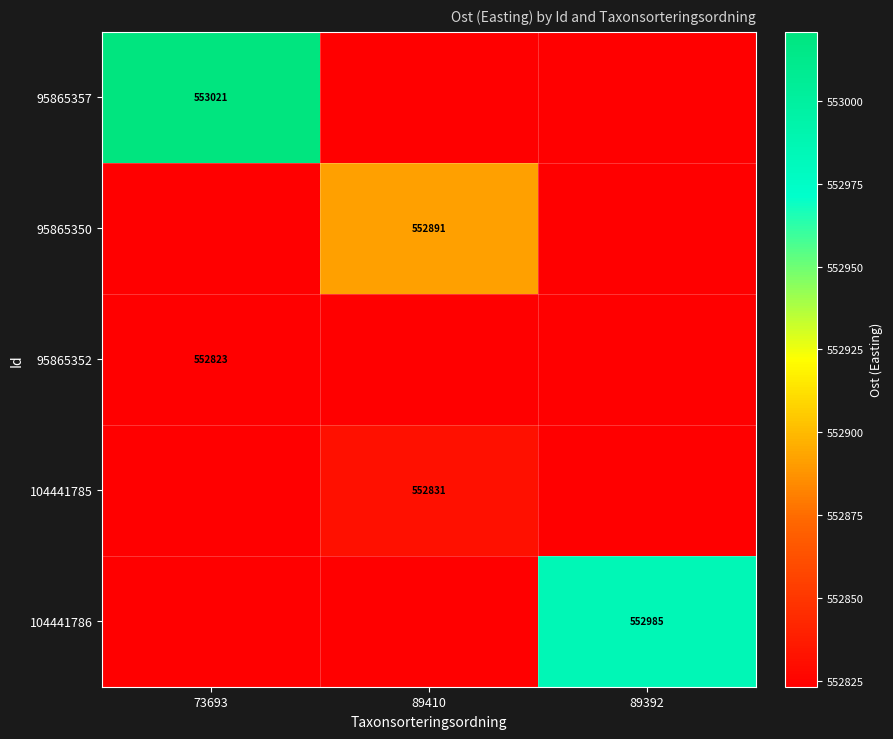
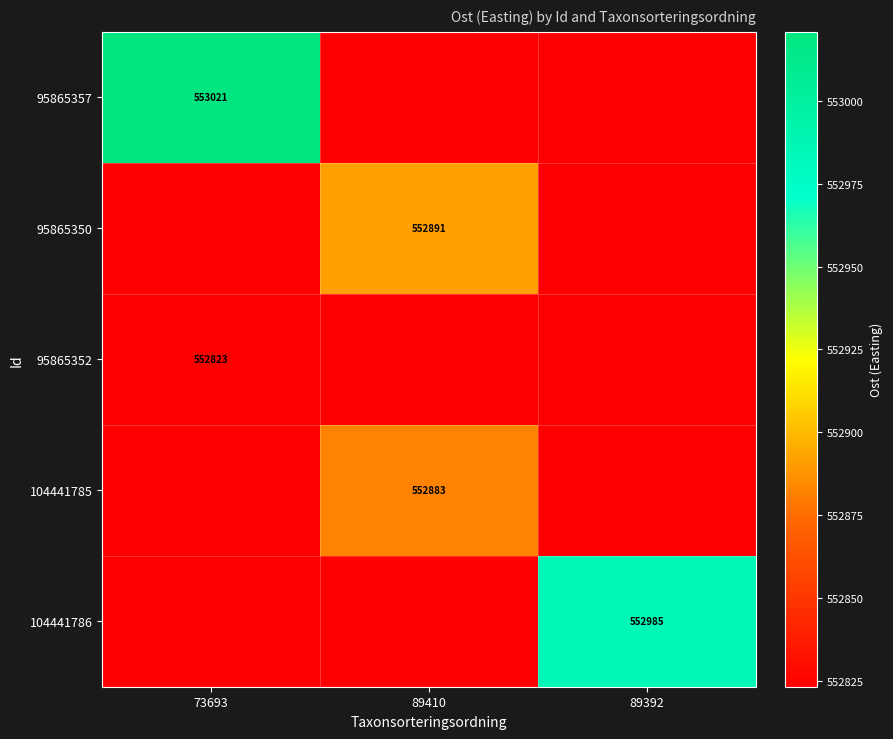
  {
    "95865357": {
      "73693": 553021
    },
    "95865350": {
      "89410": 552891
    },
    "95865352": {
      "73693": 552823
    },
    "104441785": {
-     "89410": 552831
+     "89410": 552883
    },
    "104441786": {
      "89392": 552985
    }
  }
